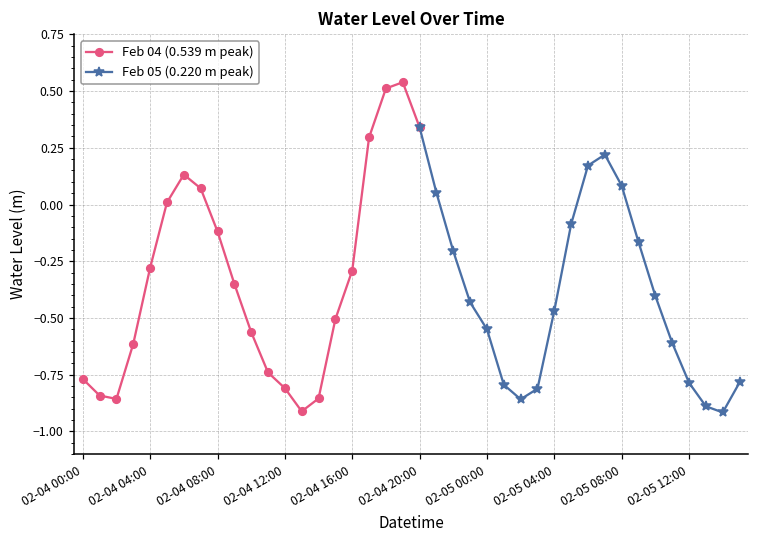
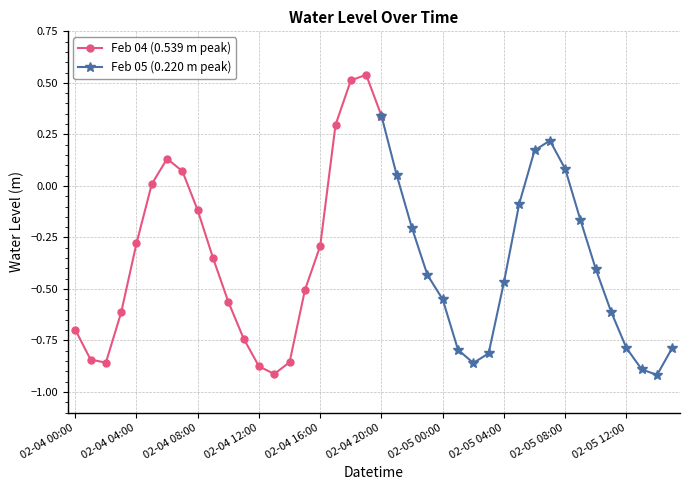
  {
    "Feb 04 (0.539 m peak)": {
-     "02-04 00:00": -0.77,
+     "02-04 00:00": -0.70,
      "02-04 04:00": -0.28,
      "02-04 08:00": -0.12,
-     "02-04 12:00": -0.81,
+     "02-04 12:00": -0.88,
      "02-04 16:00": -0.29
    },
    "Feb 05 (0.220 m peak)": {
      "02-05 00:00": -0.55,
      "02-05 04:00": -0.47,
      "02-05 08:00": 0.08,
      "02-05 12:00": -0.79
    }
  }
